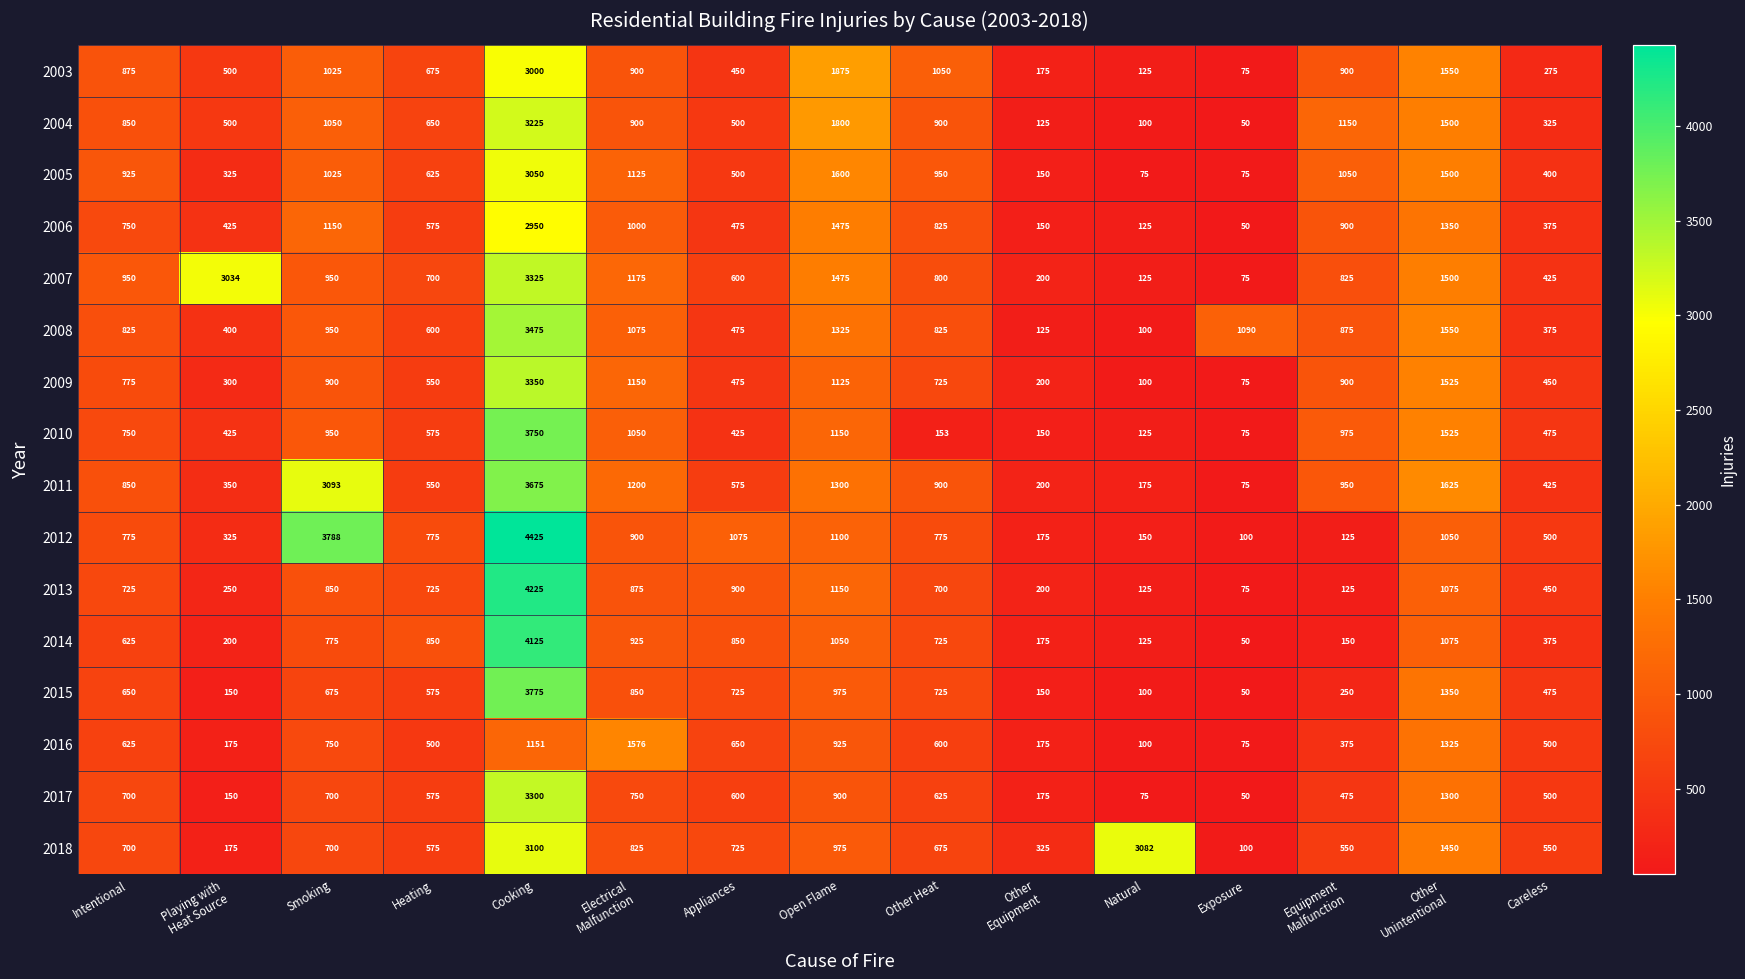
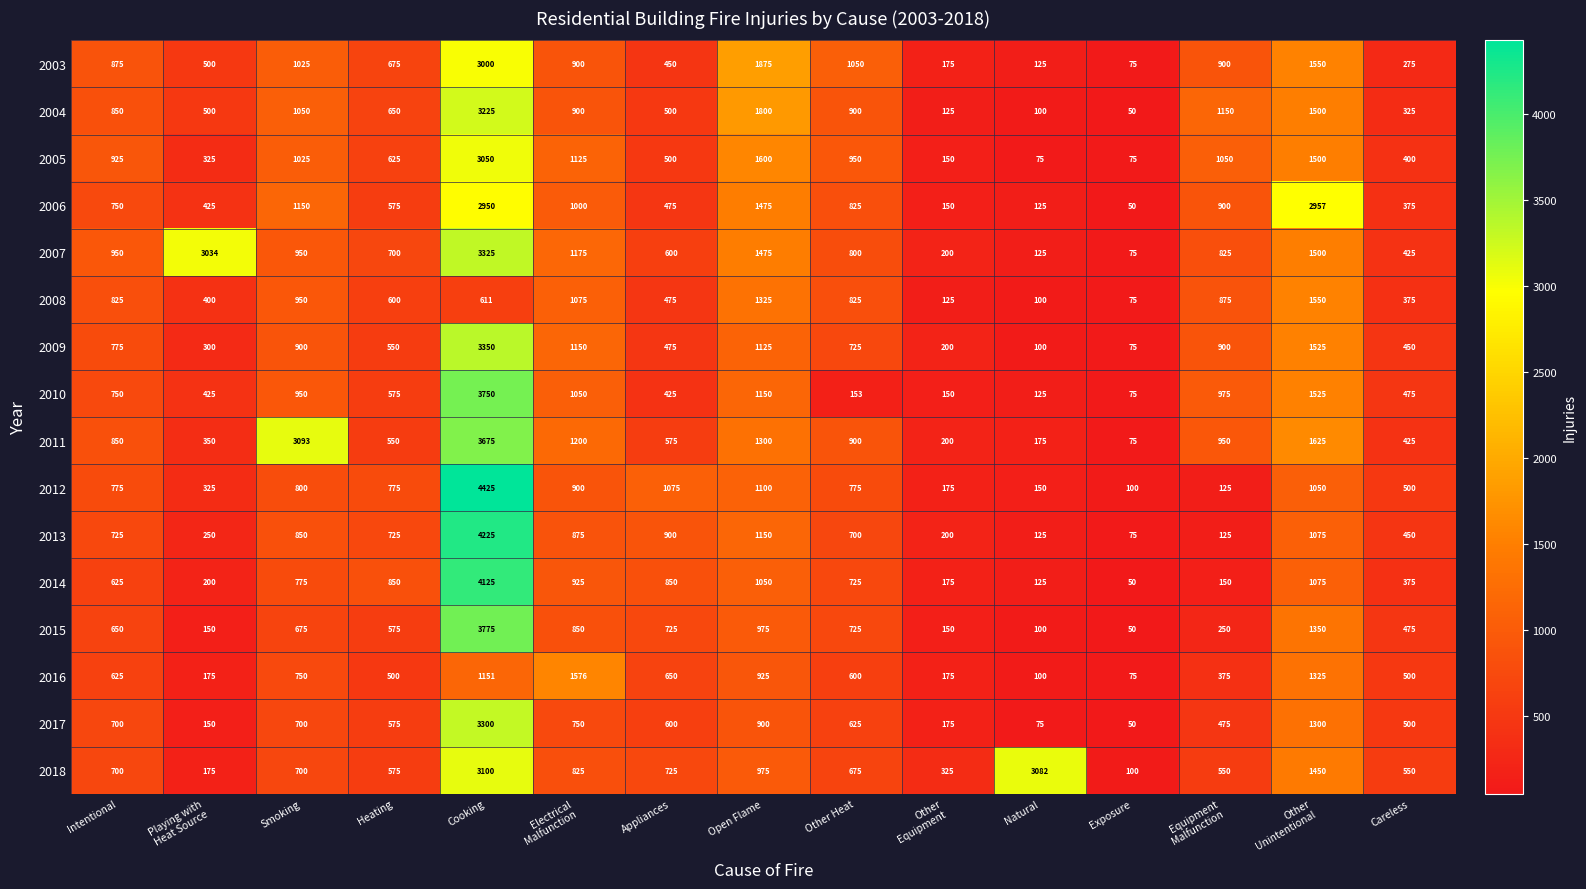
  {
    "2006": {
      "Intentional": 750,
      "Playing with Heat Source": 425,
      "Smoking": 1150,
      "Heating": 575,
      "Cooking": 2950,
      "Electrical Malfunction": 1000,
      "Appliances": 475,
      "Open Flame": 1475,
      "Other Heat": 825,
      "Other Equipment": 150,
      "Natural": 125,
      "Exposure": 50,
      "Equipment Malfunction": 900,
-     "Other Unintentional": 1350,
+     "Other Unintentional": 2957,
      "Careless": 375
    },
    "2008": {
      "Intentional": 825,
      "Playing with Heat Source": 400,
      "Smoking": 950,
      "Heating": 600,
-     "Cooking": 3475,
+     "Cooking": 611,
      "Electrical Malfunction": 1075,
      "Appliances": 475,
      "Open Flame": 1325,
      "Other Heat": 825,
      "Other Equipment": 125,
      "Natural": 100,
-     "Exposure": 1090,
+     "Exposure": 75,
      "Equipment Malfunction": 875,
      "Other Unintentional": 1550,
      "Careless": 375
    },
    "2012": {
      "Intentional": 775,
      "Playing with Heat Source": 325,
-     "Smoking": 3788,
+     "Smoking": 800,
      "Heating": 775,
      "Cooking": 4425,
      "Electrical Malfunction": 900,
      "Appliances": 1075,
      "Open Flame": 1100,
      "Other Heat": 775,
      "Other Equipment": 175,
      "Natural": 150,
      "Exposure": 100,
      "Equipment Malfunction": 125,
      "Other Unintentional": 1050,
      "Careless": 500
    }
  }
